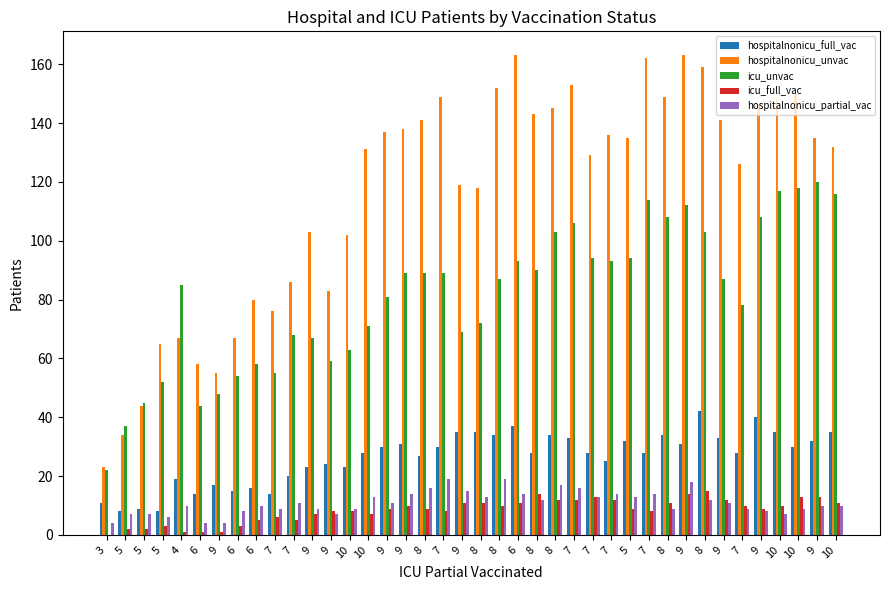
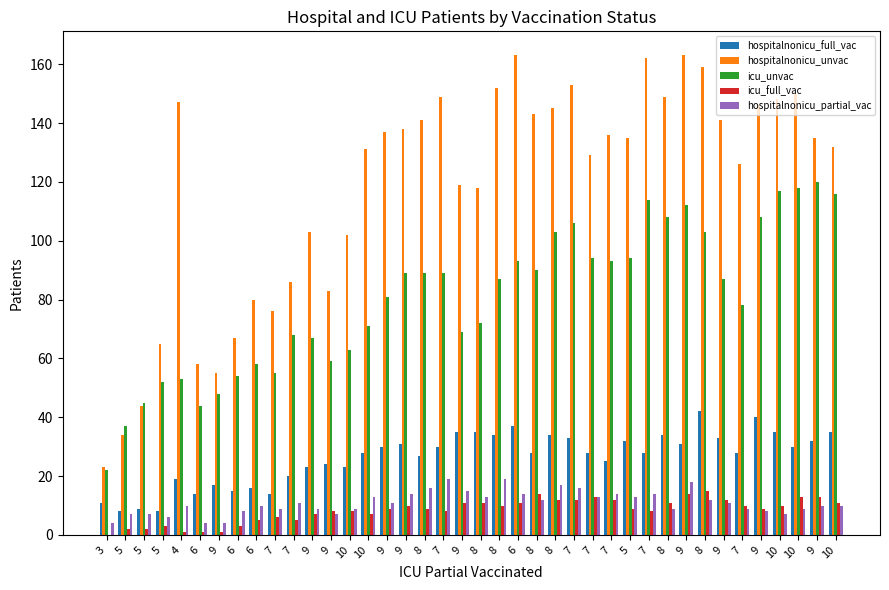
  {
    "hospitalnonicu_full_vac": {
      "3": 11,
      "4": 19
    },
    "hospitalnonicu_unvac": {
      "3": 23,
-     "4": 67
+     "4": 147
    },
    "icu_unvac": {
      "3": 22,
-     "4": 85
+     "4": 53
    },
    "icu_full_vac": {
      "3": 0,
      "4": 1
    },
    "hospitalnonicu_partial_vac": {
      "3": 4,
      "4": 10
    }
  }
